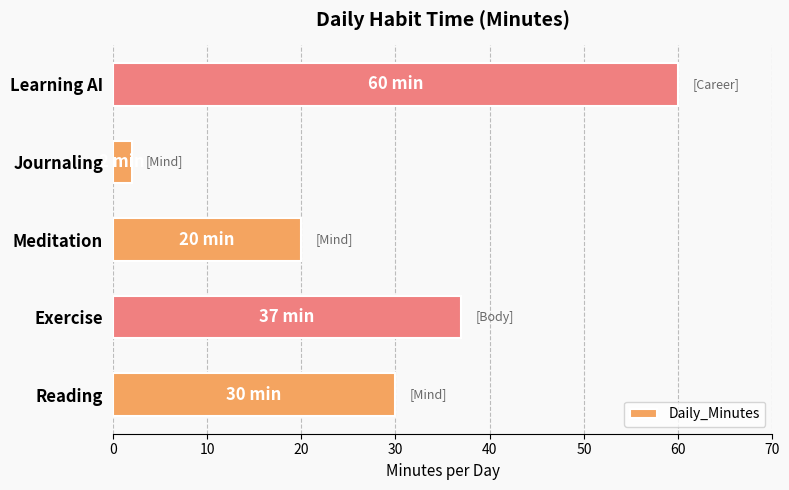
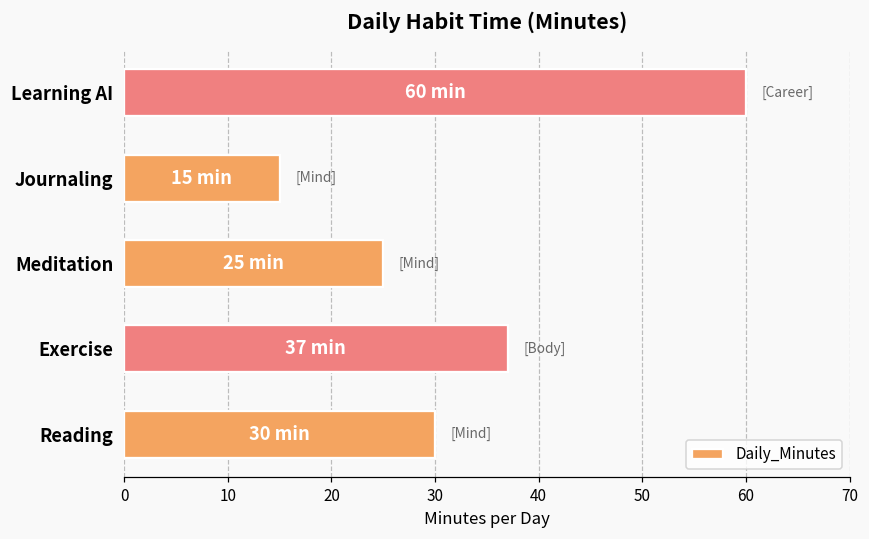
  {
    "Learning AI": 60,
-   "Journaling": 2,
-   "Meditation": 20,
+   "Journaling": 15,
+   "Meditation": 25,
    "Exercise": 37,
    "Reading": 30
  }
